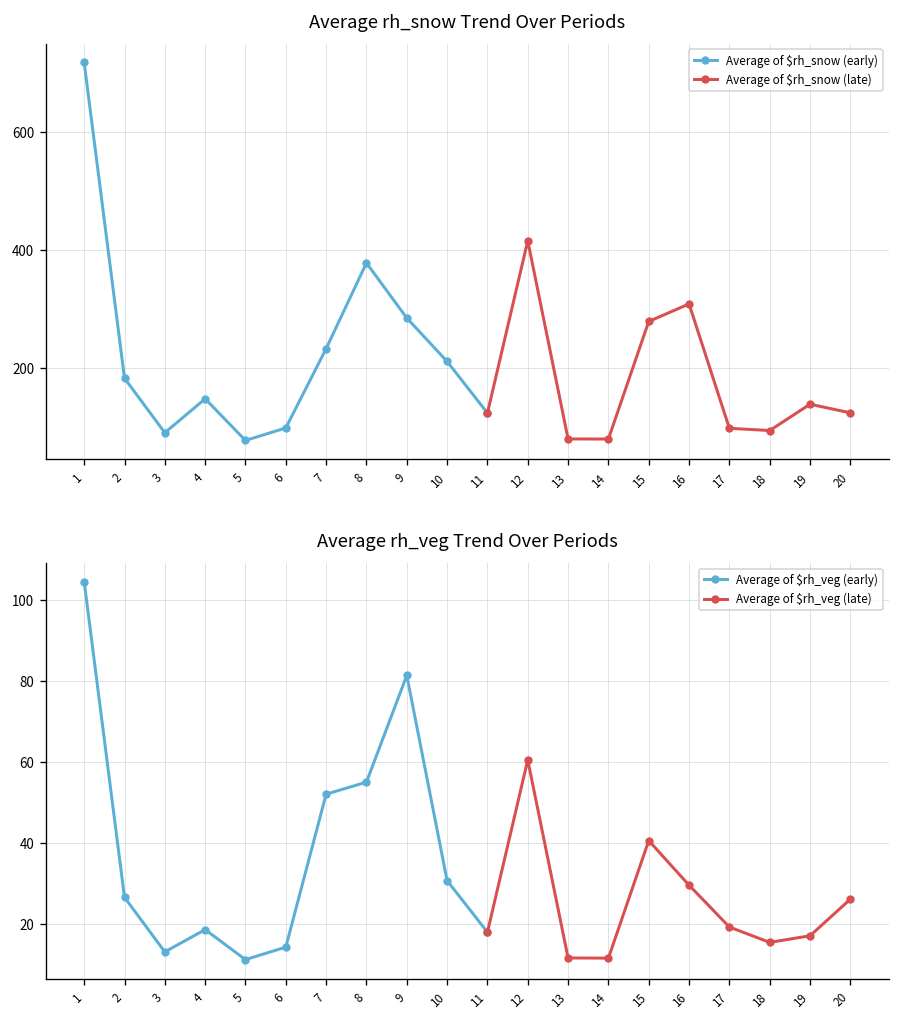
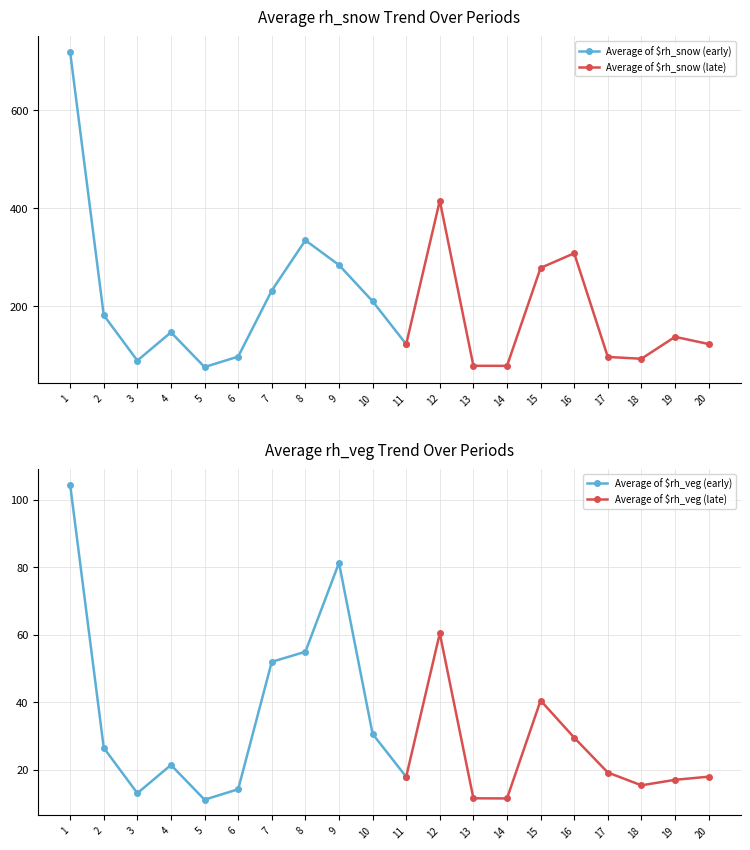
  {
    "Average rh_snow Trend Over Periods": {
      "Average of $rh_snow (early)": {
        "1": 720,
        "2": 180,
        "3": 90,
        "4": 150,
        "5": 80,
        "6": 100,
        "7": 230,
-       "8": 380,
+       "8": 330,
        "9": 280,
        "10": 210
      },
      "Average of $rh_snow (late)": {
        "12": 420,
        "13": 80,
        "14": 80,
        "15": 280,
        "16": 310,
        "17": 100,
        "18": 90,
        "19": 140,
        "20": 120
      }
    },
    "Average rh_veg Trend Over Periods": {
      "Average of $rh_veg (early)": {
        "1": 104,
        "2": 26,
        "3": 13,
-       "4": 18,
+       "4": 21,
        "5": 11,
        "6": 14,
        "7": 52,
        "8": 55,
        "9": 81,
        "10": 31
      },
      "Average of $rh_veg (late)": {
        "12": 60,
        "13": 11,
        "14": 11,
        "15": 40,
        "16": 29,
        "17": 19,
        "18": 15,
        "19": 17,
-       "20": 26
+       "20": 18
      }
    }
  }
